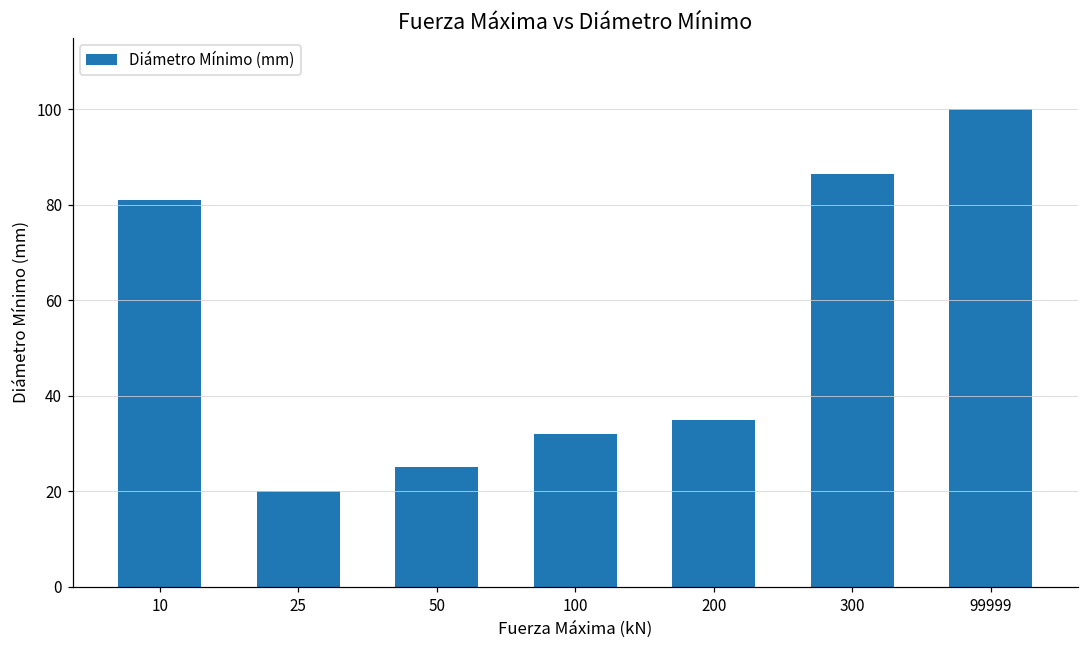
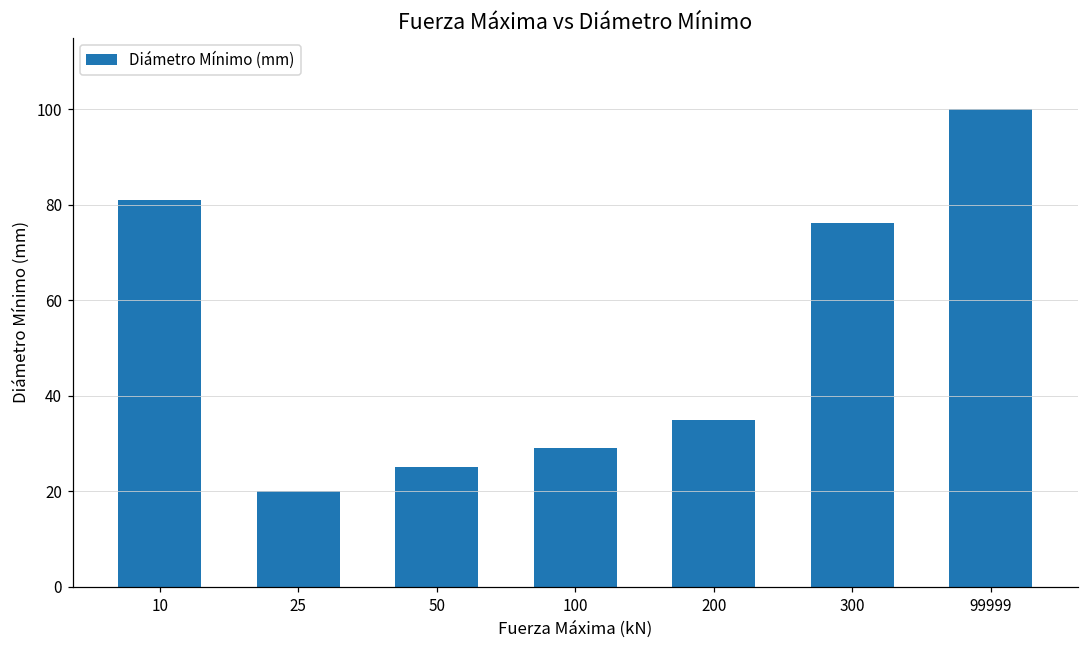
  {
    "10": 81,
    "25": 20,
    "50": 25,
-   "100": 32,
+   "100": 29,
    "200": 35,
-   "300": 87,
+   "300": 76,
    "99999": 100
  }
